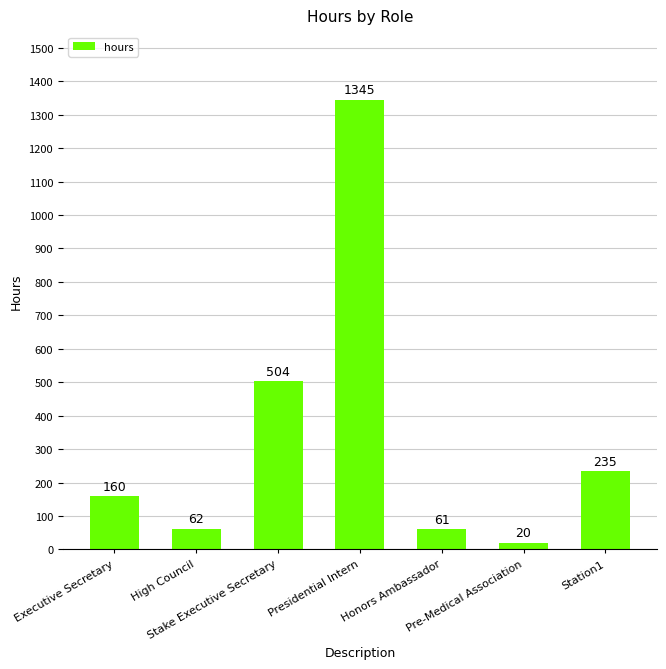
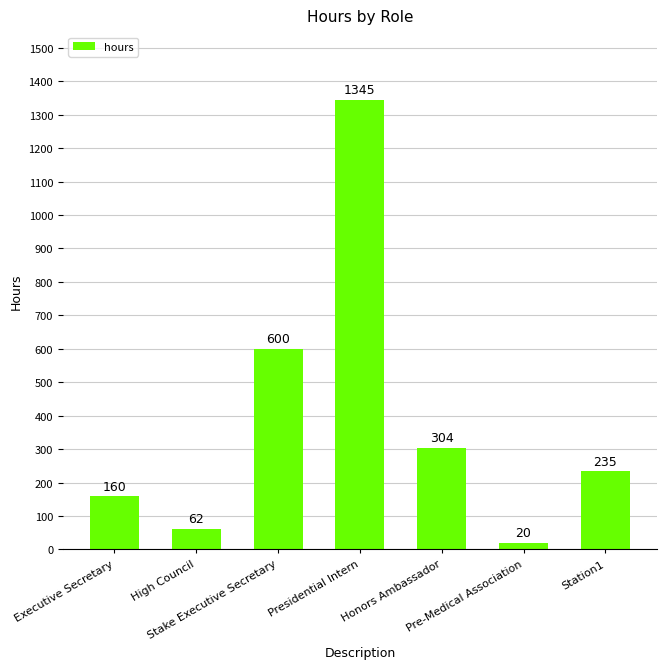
  {
    "Executive Secretary": 160,
    "High Council": 62,
-   "Stake Executive Secretary": 504,
+   "Stake Executive Secretary": 600,
    "Presidential Intern": 1345,
-   "Honors Ambassador": 61,
+   "Honors Ambassador": 304,
    "Pre-Medical Association": 20,
    "Station1": 235
  }
